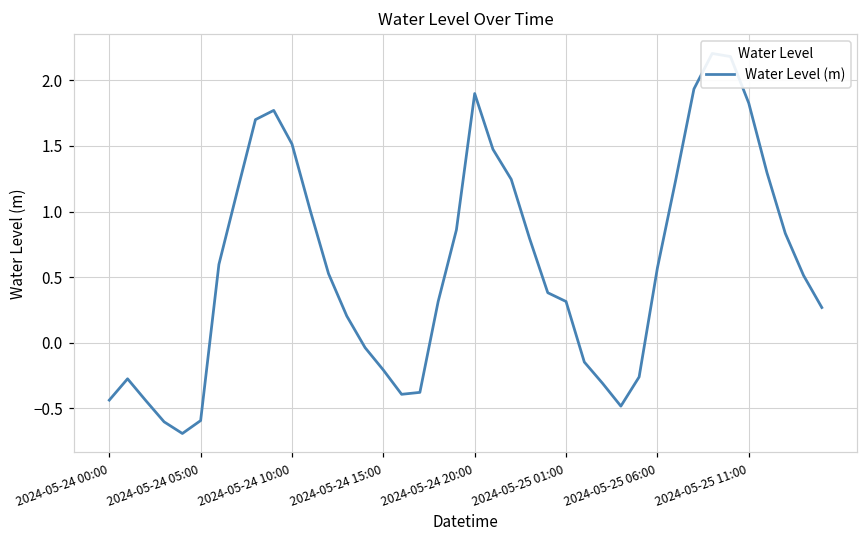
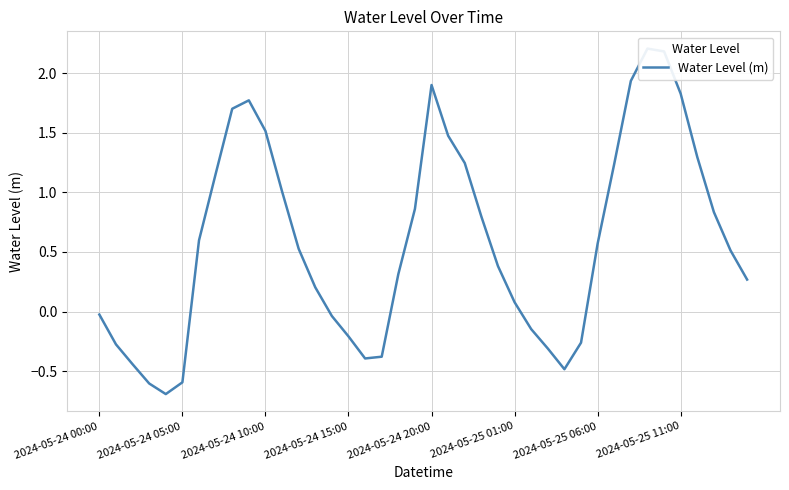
  {
-   "2024-05-24 00:00": -0.44,
+   "2024-05-24 00:00": -0.02,
    "2024-05-24 05:00": -0.59,
    "2024-05-24 10:00": 1.51,
    "2024-05-24 15:00": -0.21,
    "2024-05-24 20:00": 1.90,
-   "2024-05-25 01:00": 0.31,
+   "2024-05-25 01:00": 0.08,
    "2024-05-25 06:00": 0.57,
    "2024-05-25 11:00": 1.83
  }
